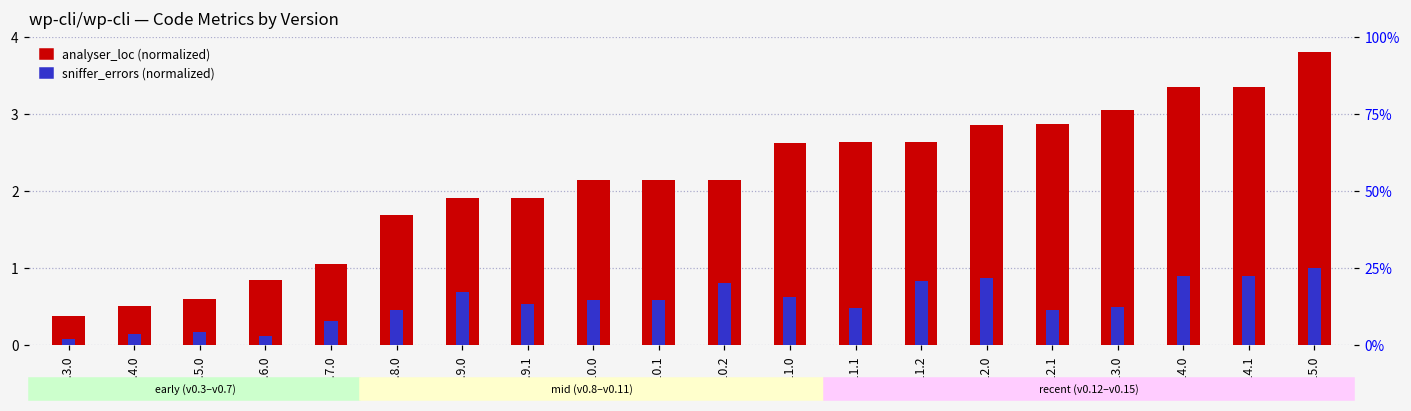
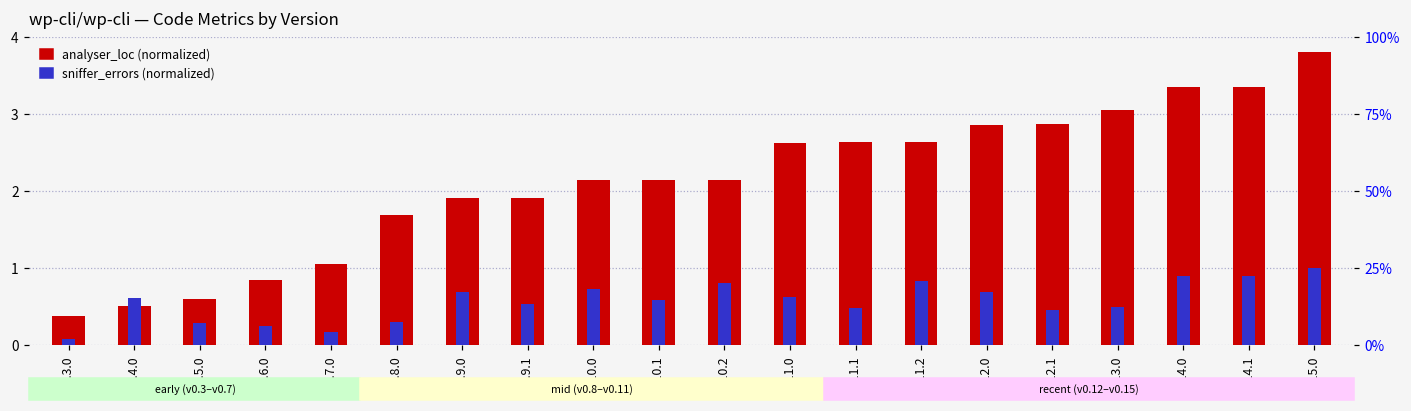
  {
    "analyser_loc (normalized)": {
      "v0.3.0": 0.4,
      "v0.5.0": 0.6,
      "v0.6.0": 0.8,
      "v0.7.0": 1.1,
      "v0.8.0": 1.7,
      "v0.9.0": 1.9,
      "v0.9.1": 1.9,
      "v0.10.0": 2.1,
      "v0.10.1": 2.1,
      "v0.10.2": 2.1,
      "v0.11.0": 2.6,
      "v0.11.1": 2.6,
      "v0.11.2": 2.6,
      "v0.12.0": 2.9,
      "v0.12.1": 2.9,
      "v0.13.0": 3.1,
      "v0.14.0": 3.3,
      "v0.14.1": 3.3,
      "v0.15.0": 3.8
    },
    "sniffer_errors (normalized)": {
-     "v0.4.0": 0.1,
-     "v0.5.0": 0.2,
-     "v0.6.0": 0.1,
-     "v0.7.0": 0.3,
-     "v0.8.0": 0.5,
-     "v0.10.0": 0.6,
-     "v0.12.0": 0.9
+     "v0.4.0": 0.6,
+     "v0.5.0": 0.3,
+     "v0.6.0": 0.2,
+     "v0.7.0": 0.2,
+     "v0.8.0": 0.3,
+     "v0.10.0": 0.7,
+     "v0.12.0": 0.7
    }
  }
